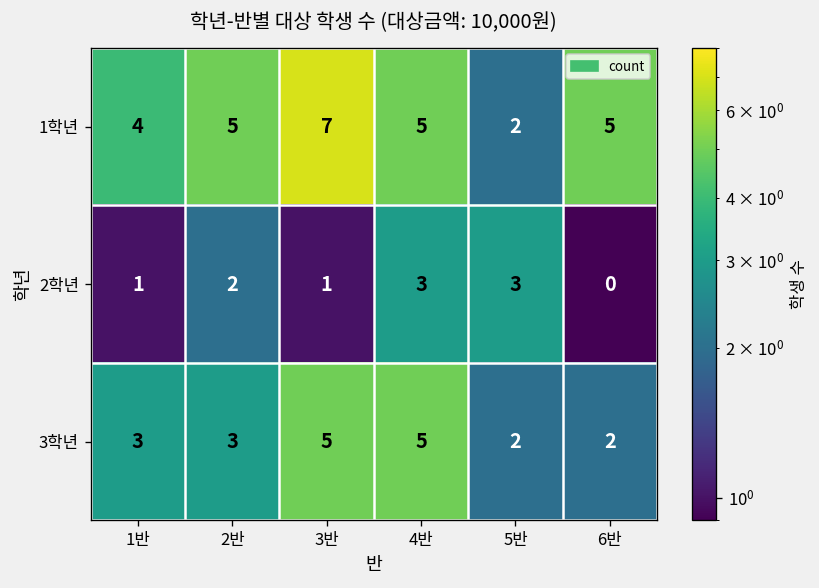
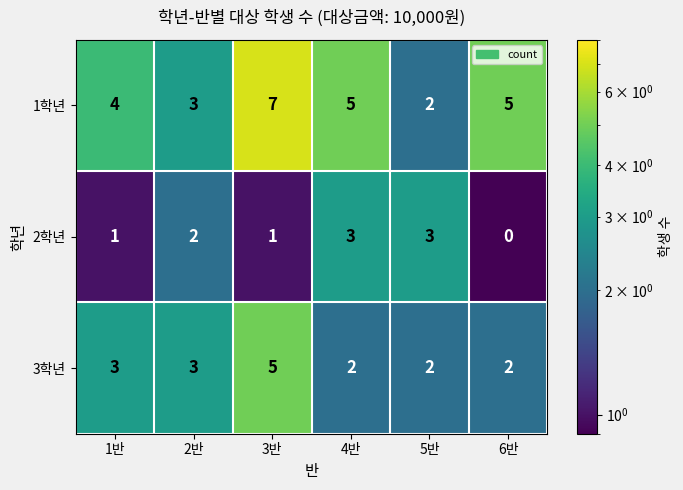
  {
    "1학년": {
      "1반": 4,
-     "2반": 5,
+     "2반": 3,
      "3반": 7,
      "4반": 5,
      "5반": 2,
      "6반": 5
    },
    "2학년": {
      "1반": 1,
      "2반": 2,
      "3반": 1,
      "4반": 3,
      "5반": 3,
      "6반": 0
    },
    "3학년": {
      "1반": 3,
      "2반": 3,
      "3반": 5,
-     "4반": 5,
+     "4반": 2,
      "5반": 2,
      "6반": 2
    }
  }
